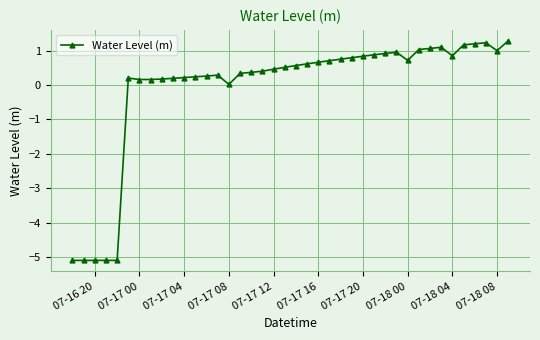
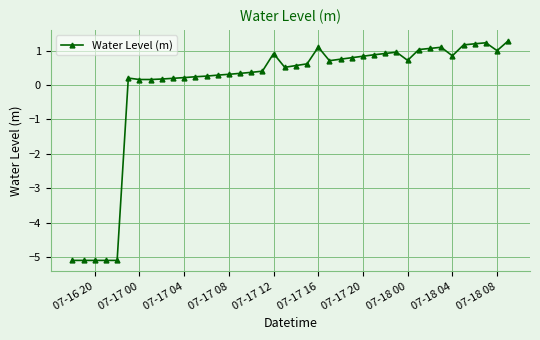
  {
    "07-16 20": -5.1,
    "07-17 00": 0.2,
    "07-17 04": 0.2,
-   "07-17 08": 0.0,
-   "07-17 12": 0.5,
-   "07-17 16": 0.7,
+   "07-17 08": 0.3,
+   "07-17 12": 0.9,
+   "07-17 16": 1.1,
    "07-17 20": 0.8,
    "07-18 00": 0.7,
    "07-18 04": 0.8,
    "07-18 08": 1.0
  }
